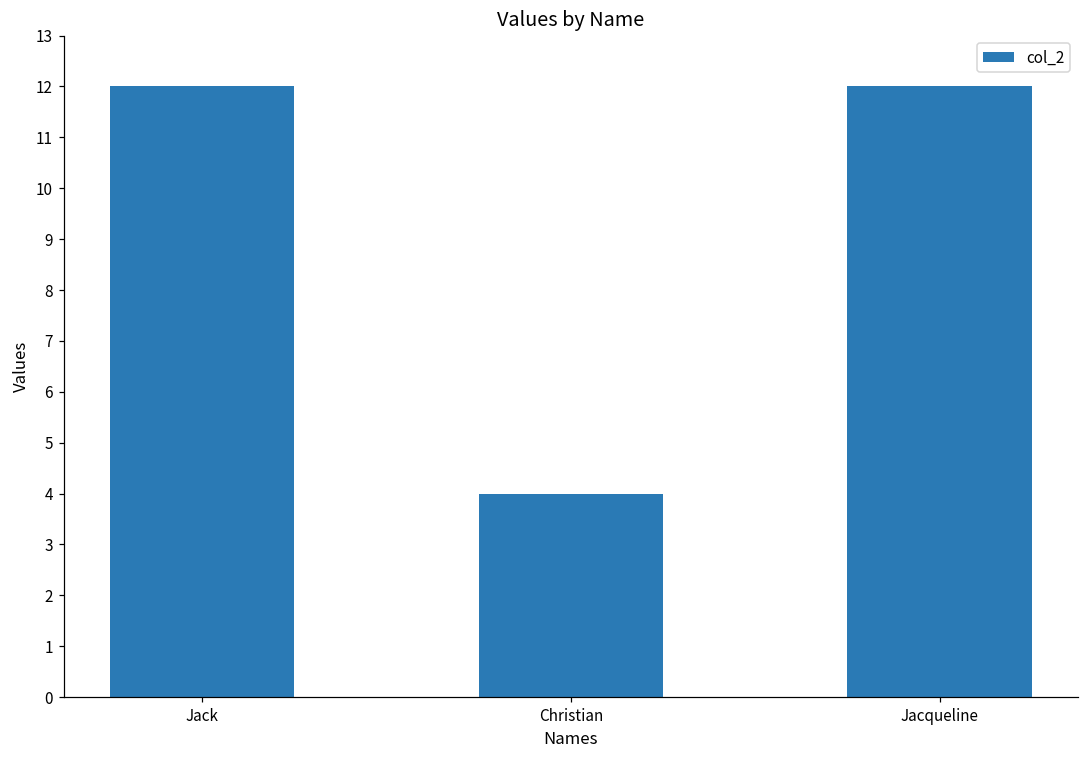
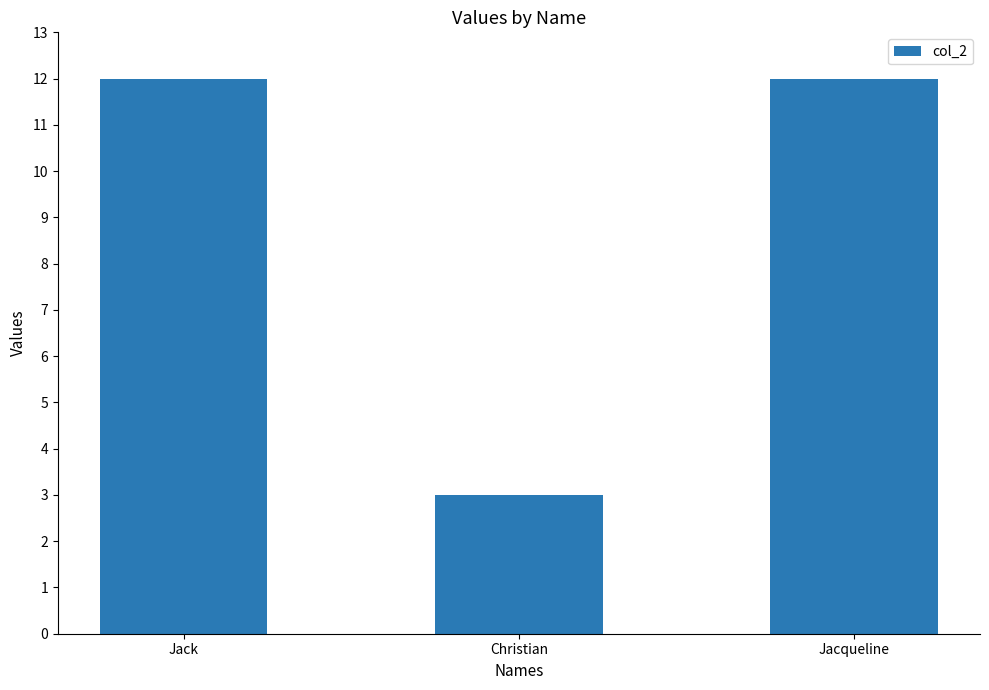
  {
    "Jack": 12,
-   "Christian": 4,
+   "Christian": 3,
    "Jacqueline": 12
  }
